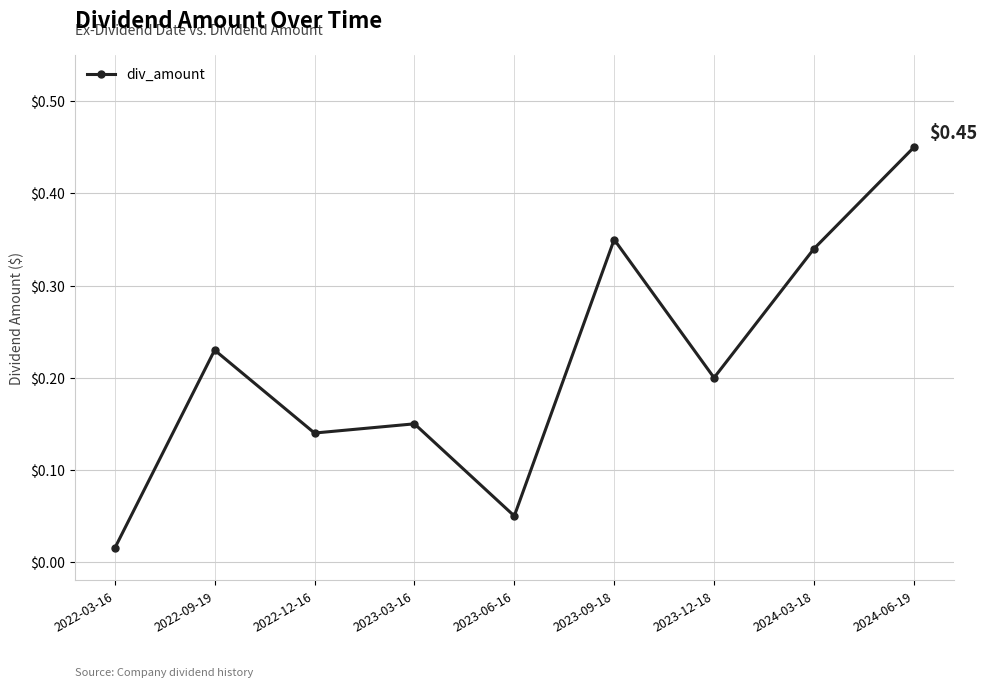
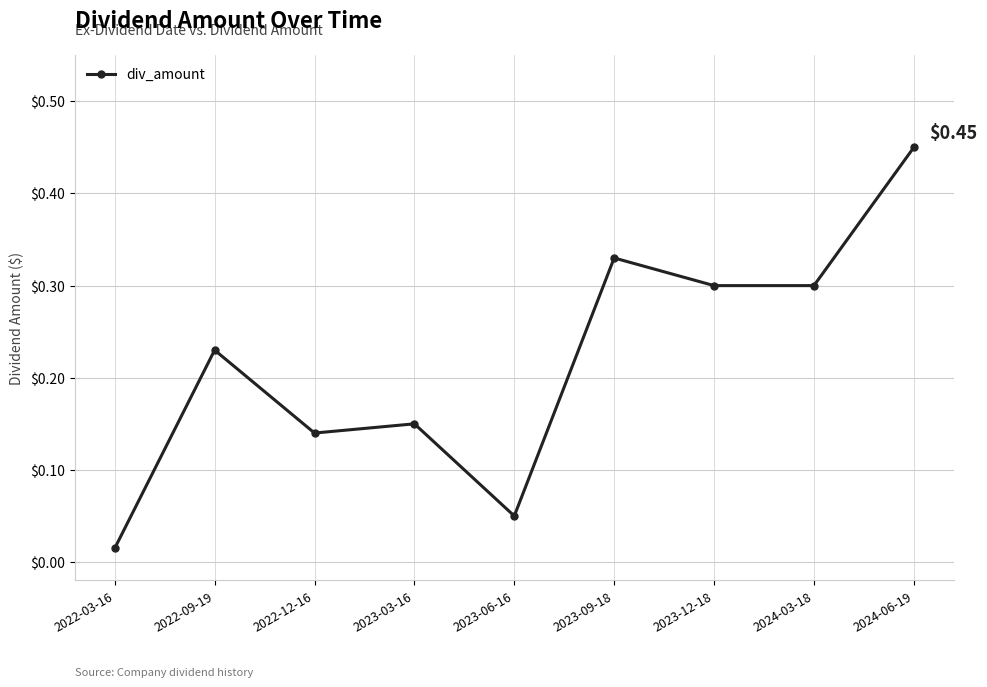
  {
    "2022-03-16": "$0.02",
    "2022-09-19": "$0.23",
    "2022-12-16": "$0.14",
    "2023-03-16": "$0.15",
    "2023-06-16": "$0.05",
-   "2023-09-18": "$0.35",
-   "2023-12-18": "$0.2",
-   "2024-03-18": "$0.34"
+   "2023-09-18": "$0.33",
+   "2023-12-18": "$0.3",
+   "2024-03-18": "$0.30"
  }
